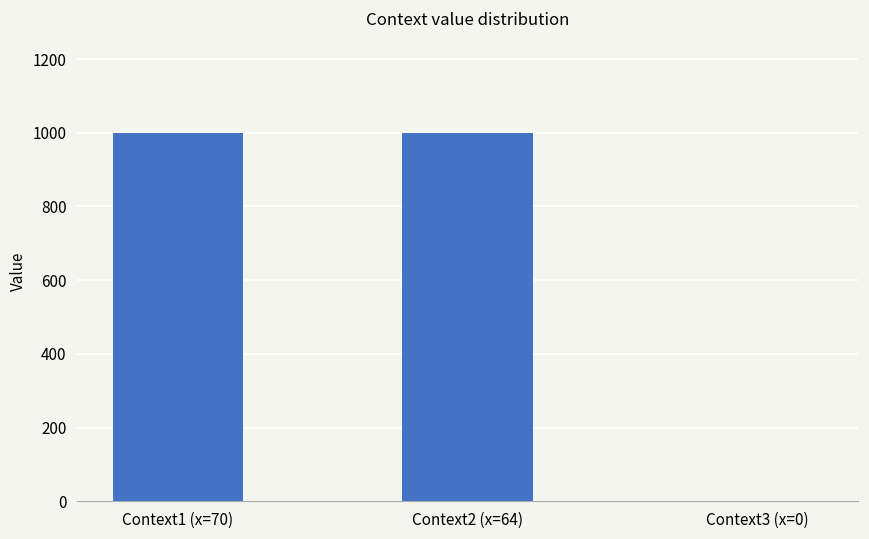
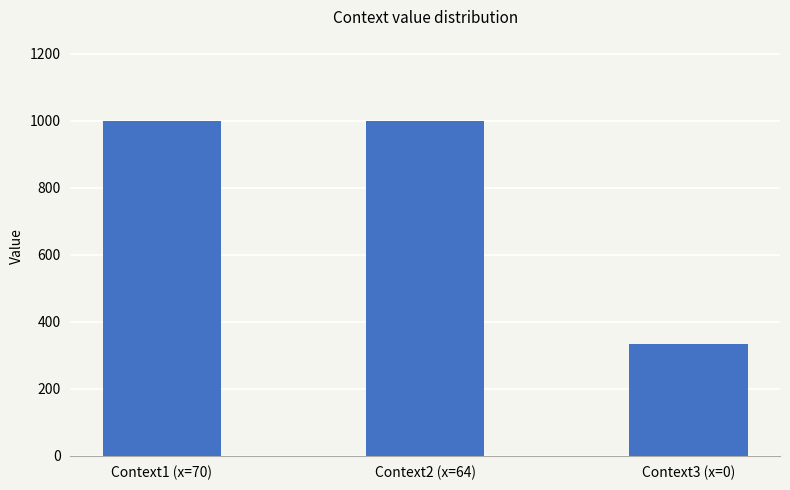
  {
    "Context1 (x=70)": 1000,
    "Context2 (x=64)": 1000,
-   "Context3 (x=0)": 0
+   "Context3 (x=0)": 330
  }
